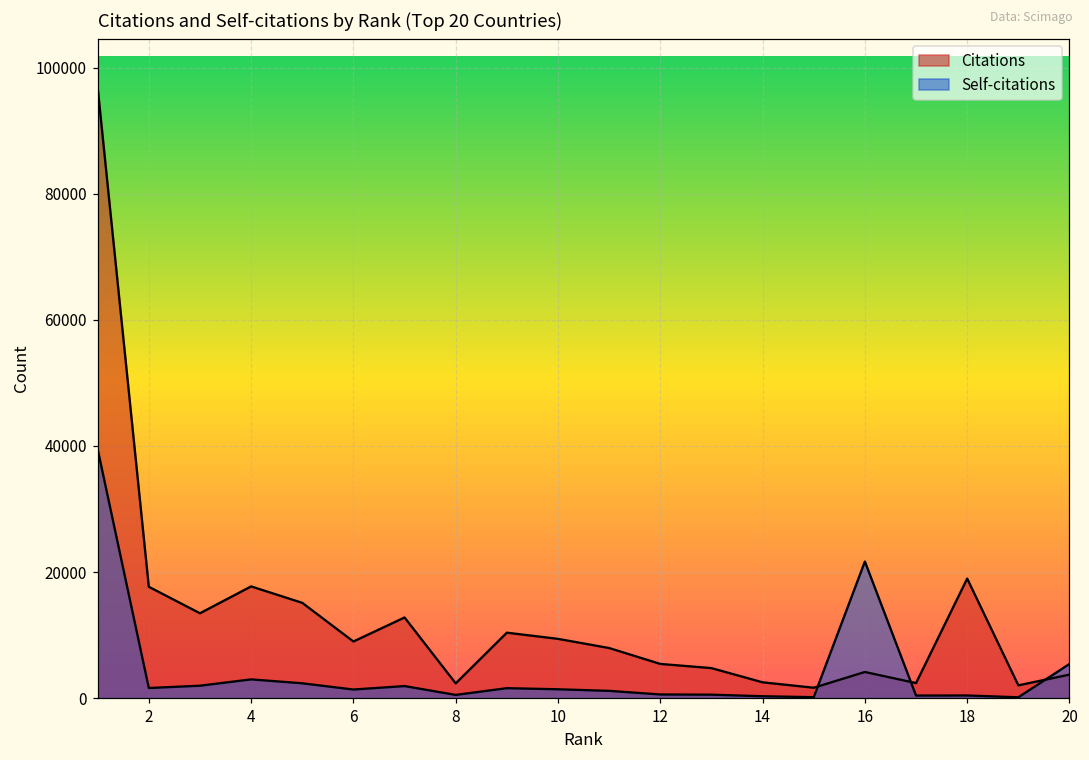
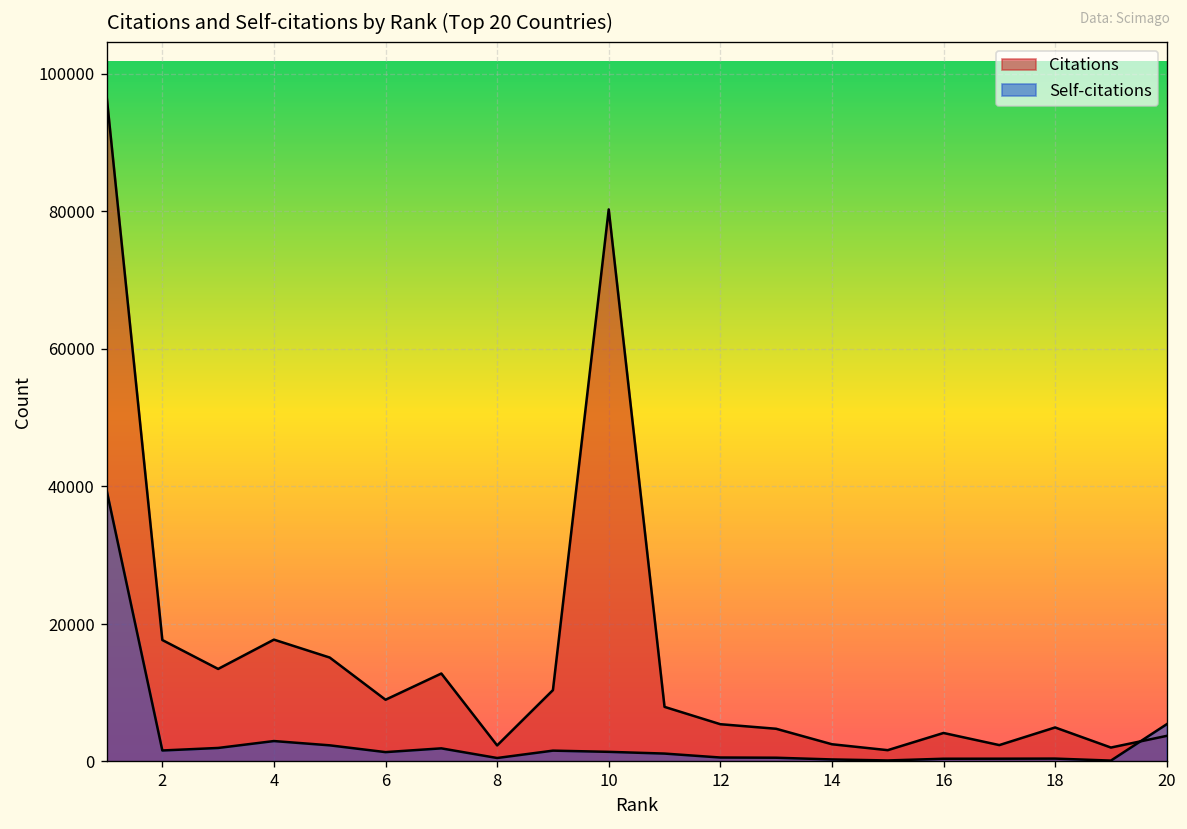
  {
    "Citations": {
      "2": 18000,
      "4": 18000,
      "6": 9000,
      "8": 2000,
-     "10": 9000,
+     "10": 80000,
      "12": 5000,
      "14": 3000,
      "16": 4000,
-     "18": 19000,
+     "18": 5000,
      "20": 4000
    },
    "Self-citations": {
      "2": 2000,
      "4": 3000,
      "6": 1000,
      "8": 1000,
      "10": 1000,
      "12": 1000,
      "14": 0,
-     "16": 22000,
+     "16": 0,
      "18": 0,
      "20": 5000
    }
  }
